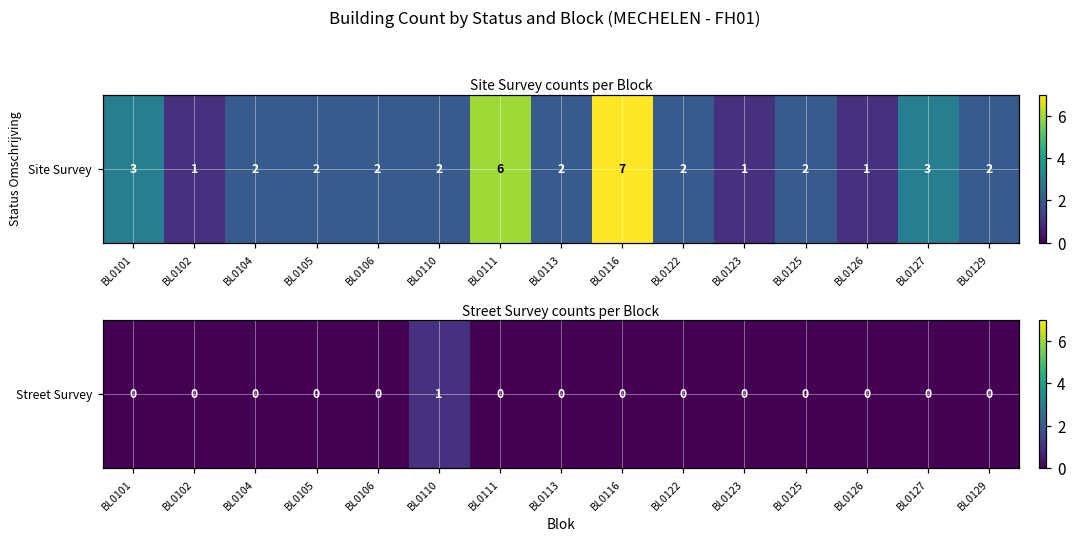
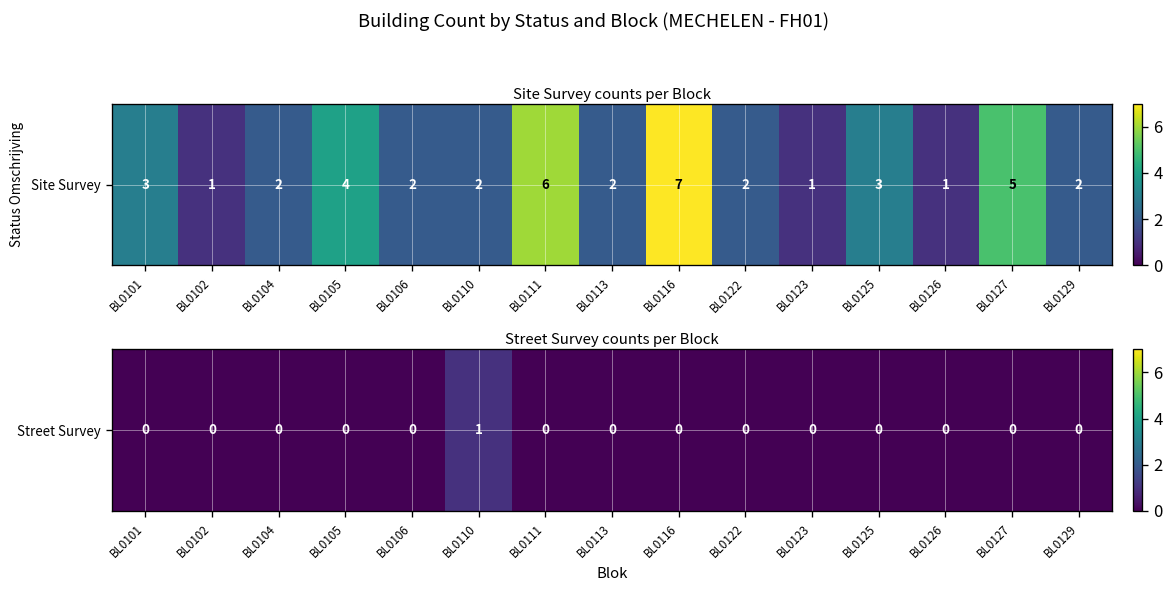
  {
    "Site Survey counts per Block": {
      "Site Survey": {
        "BL0101": 3,
        "BL0102": 1,
        "BL0104": 2,
-       "BL0105": 2,
+       "BL0105": 4,
        "BL0106": 2,
        "BL0110": 2,
        "BL0111": 6,
        "BL0113": 2,
        "BL0116": 7,
        "BL0122": 2,
        "BL0123": 1,
-       "BL0125": 2,
+       "BL0125": 3,
        "BL0126": 1,
-       "BL0127": 3,
+       "BL0127": 5,
        "BL0129": 2
      }
    },
    "Street Survey counts per Block": {
      "Street Survey": {
        "BL0101": 0,
        "BL0102": 0,
        "BL0104": 0,
        "BL0105": 0,
        "BL0106": 0,
        "BL0110": 1,
        "BL0111": 0,
        "BL0113": 0,
        "BL0116": 0,
        "BL0122": 0,
        "BL0123": 0,
        "BL0125": 0,
        "BL0126": 0,
        "BL0127": 0,
        "BL0129": 0
      }
    }
  }
